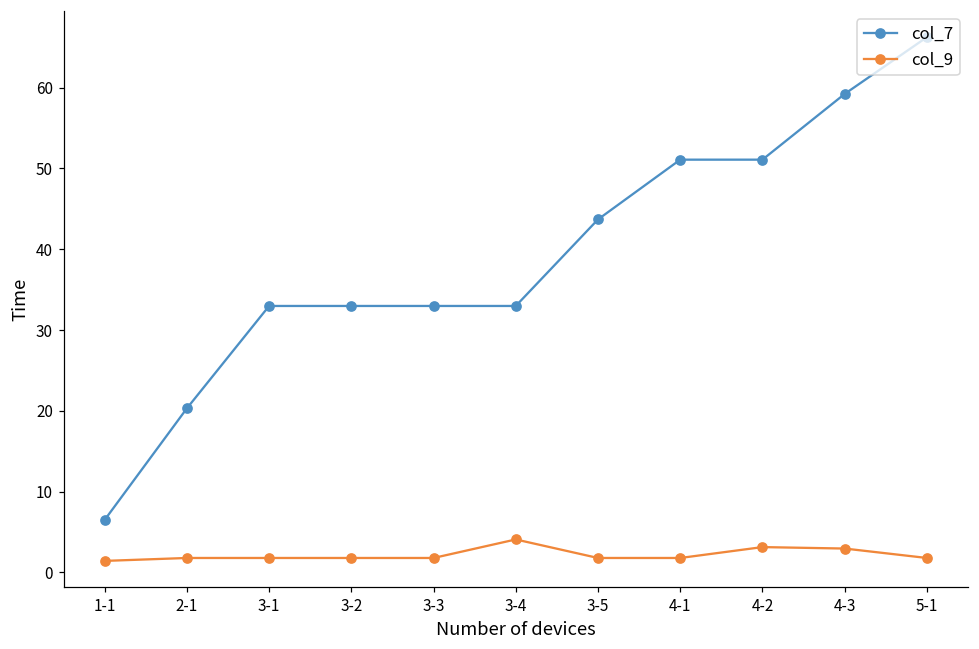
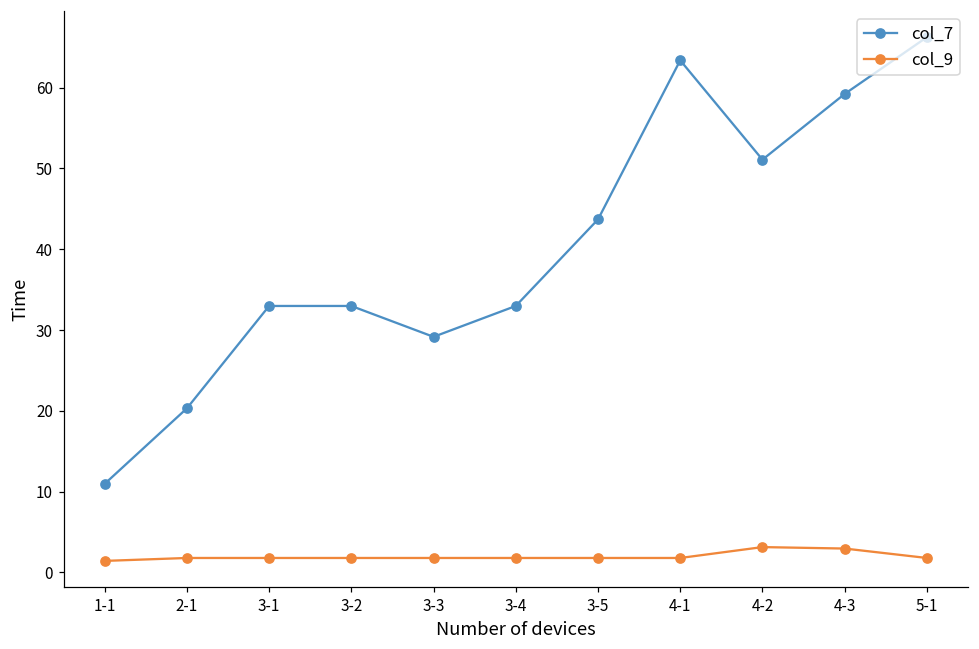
  {
    "col_7": {
-     "1-1": 7,
+     "1-1": 11,
      "2-1": 20,
      "3-1": 33,
      "3-2": 33,
-     "3-3": 33,
+     "3-3": 29,
      "3-4": 33,
      "3-5": 44,
-     "4-1": 51,
+     "4-1": 63,
      "4-2": 51,
      "4-3": 59
    },
    "col_9": {
      "1-1": 1,
      "2-1": 2,
      "3-1": 2,
      "3-2": 2,
      "3-3": 2,
-     "3-4": 4,
+     "3-4": 2,
      "3-5": 2,
      "4-1": 2,
      "4-2": 3,
      "4-3": 3,
      "5-1": 2
    }
  }
